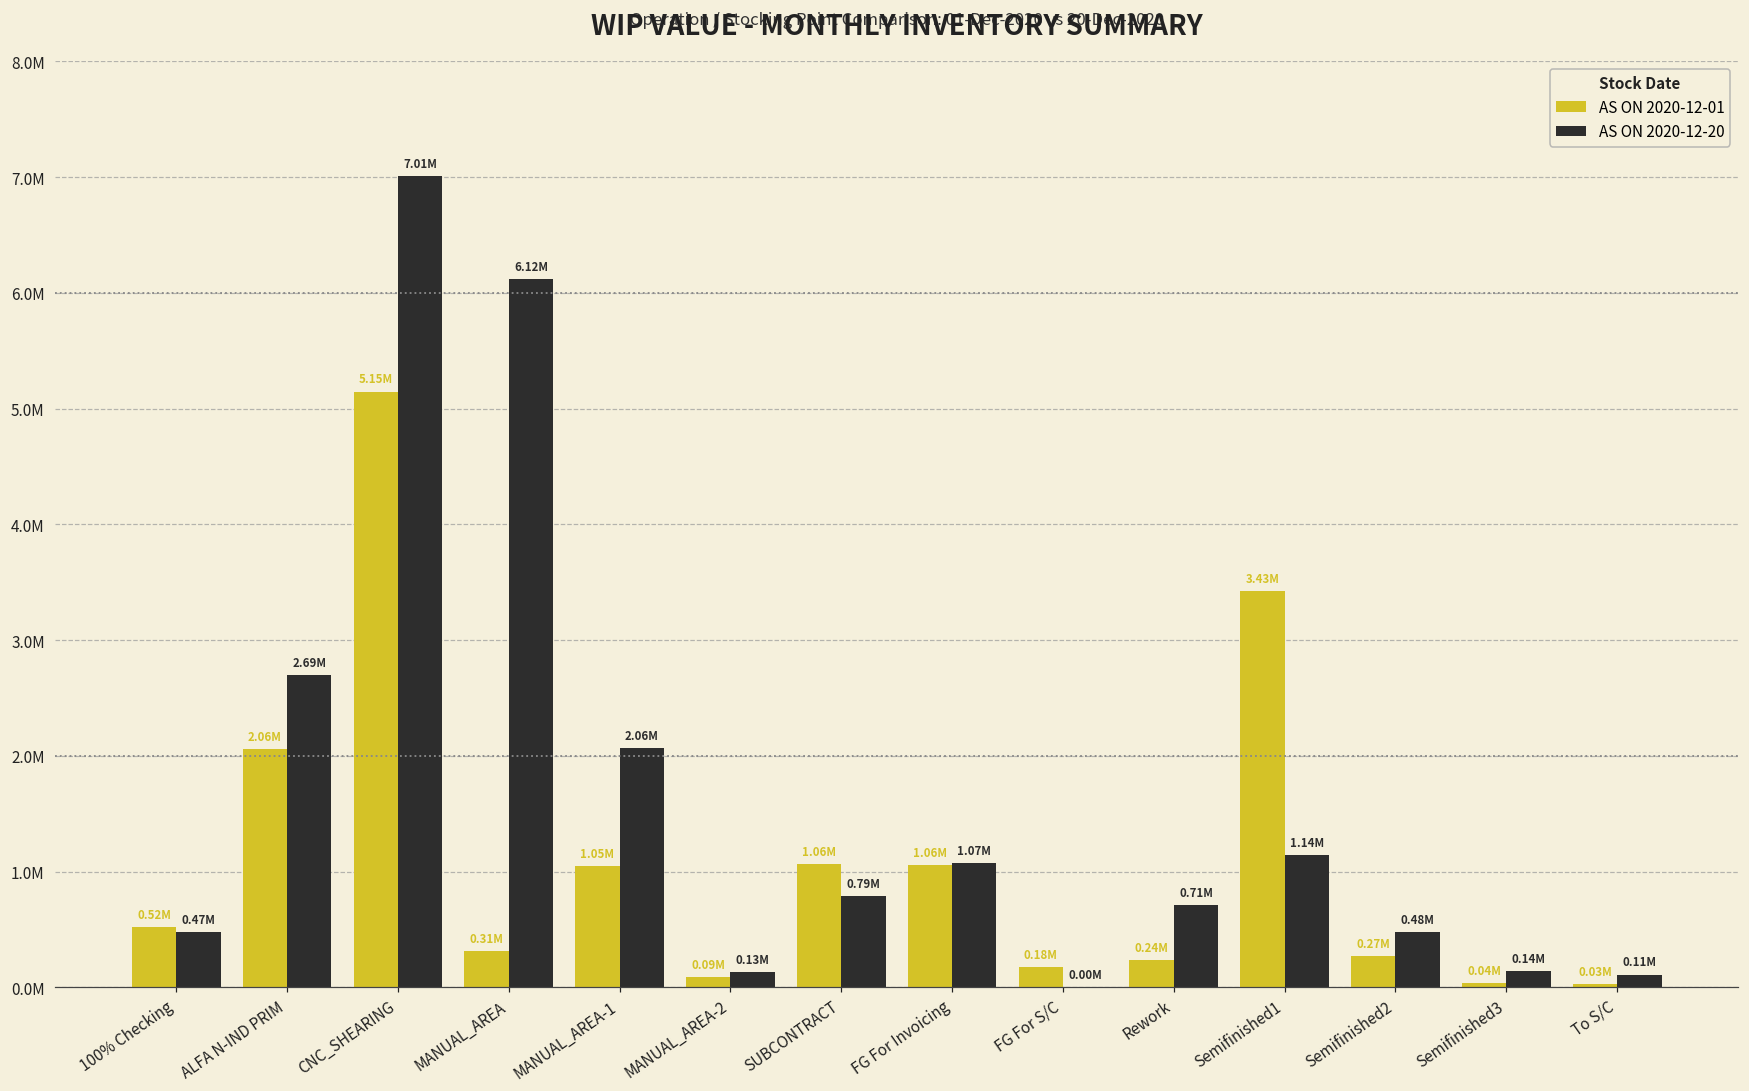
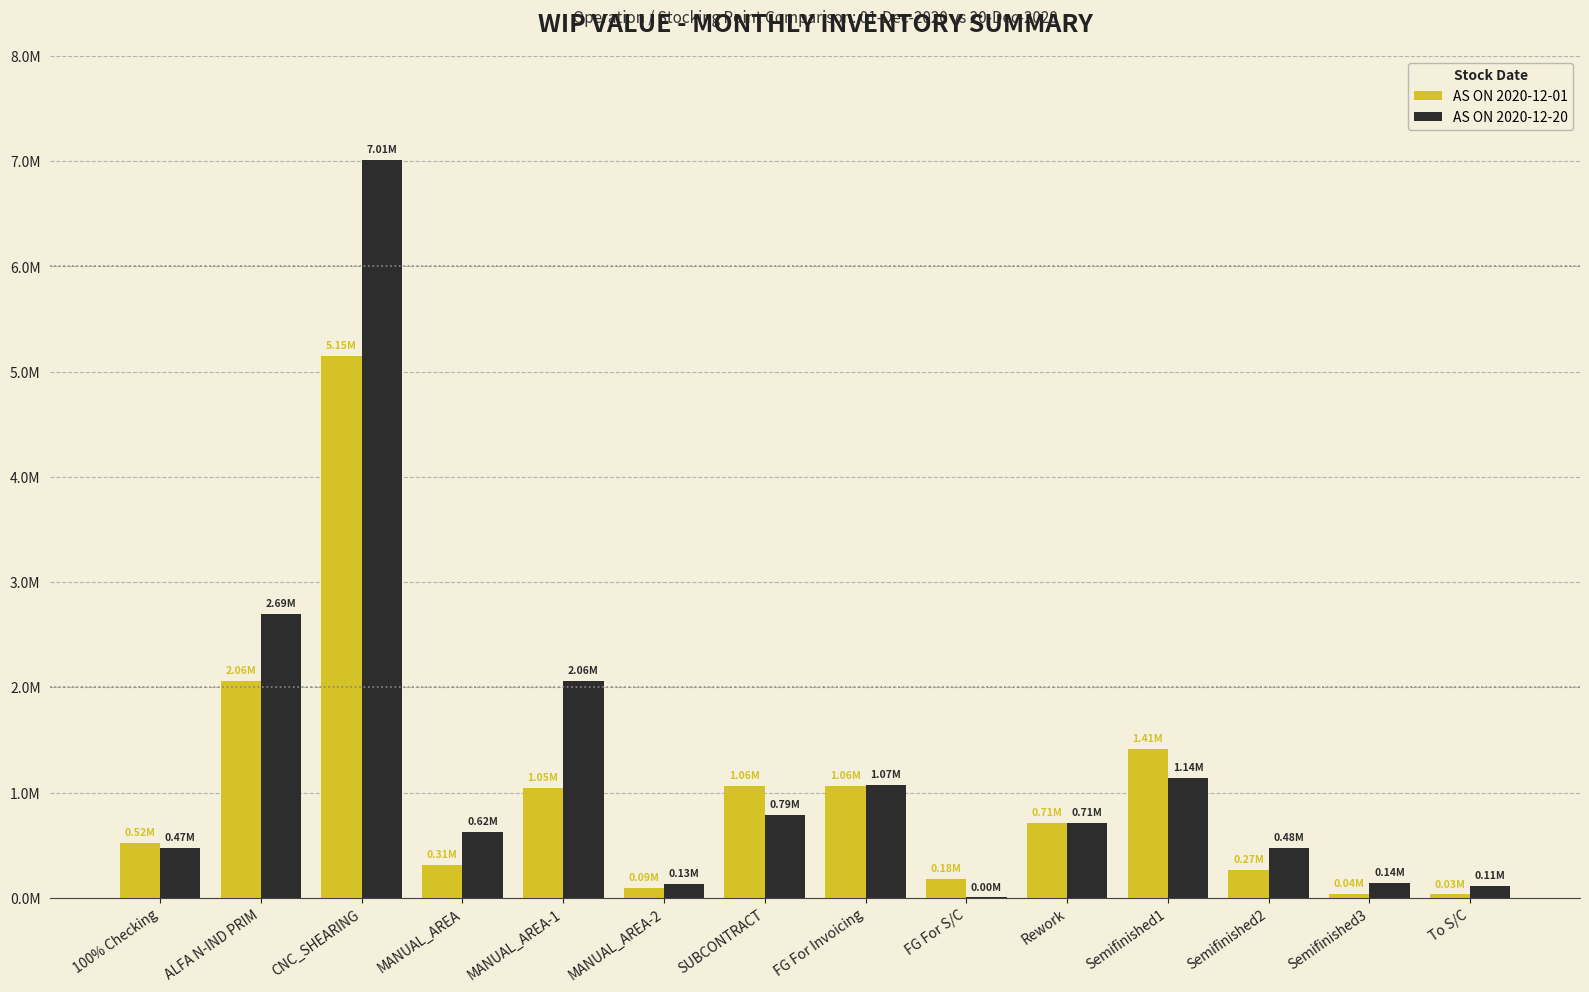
  {
    "AS ON 2020-12-01": {
      "100% Checking": "0.52M",
      "ALFA N-IND PRIM": "2.06M",
      "CNC_SHEARING": "5.15M",
      "MANUAL_AREA": "0.31M",
      "MANUAL_AREA-1": "1.05M",
      "MANUAL_AREA-2": "0.09M",
      "SUBCONTRACT": "1.06M",
      "FG For Invoicing": "1.06M",
      "FG For S/C": "0.18M",
-     "Rework": "0.24M",
-     "Semifinished1": "3.43M",
+     "Rework": "0.71M",
+     "Semifinished1": "1.41M",
      "Semifinished2": "0.27M",
      "Semifinished3": "0.04M",
      "To S/C": "0.03M"
    },
    "AS ON 2020-12-20": {
      "100% Checking": "0.47M",
      "ALFA N-IND PRIM": "2.69M",
      "CNC_SHEARING": "7.01M",
-     "MANUAL_AREA": "6.12M",
+     "MANUAL_AREA": "0.62M",
      "MANUAL_AREA-1": "2.06M",
      "MANUAL_AREA-2": "0.13M",
      "SUBCONTRACT": "0.79M",
      "FG For Invoicing": "1.07M",
      "Rework": "0.71M",
      "Semifinished1": "1.14M",
      "Semifinished2": "0.48M",
      "Semifinished3": "0.14M",
      "To S/C": "0.11M"
    }
  }
